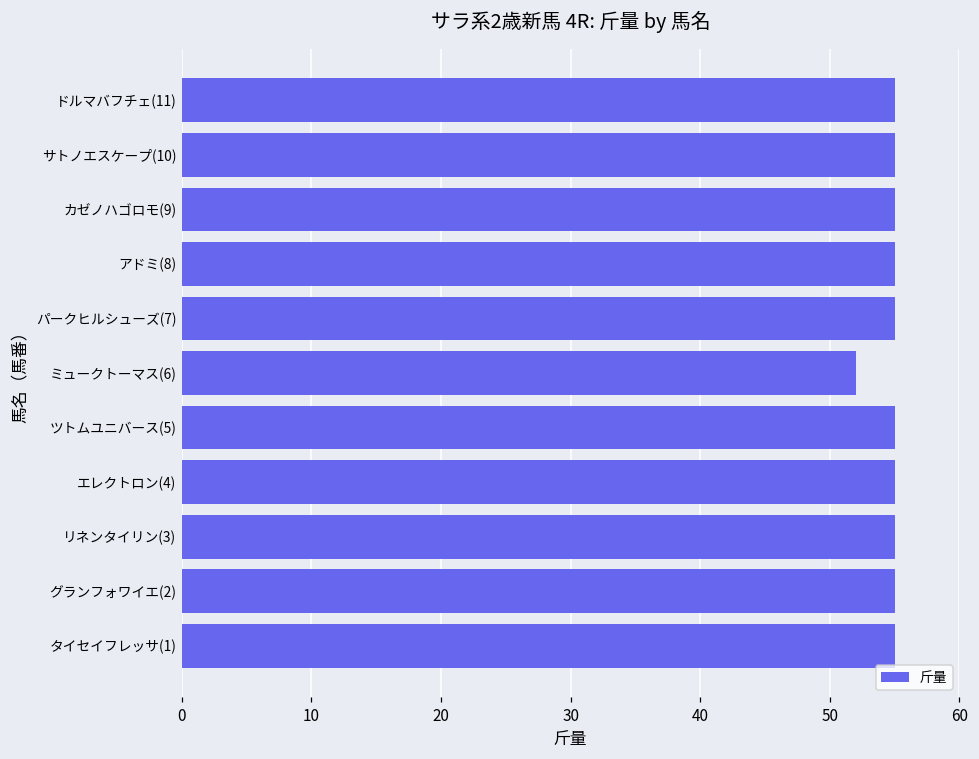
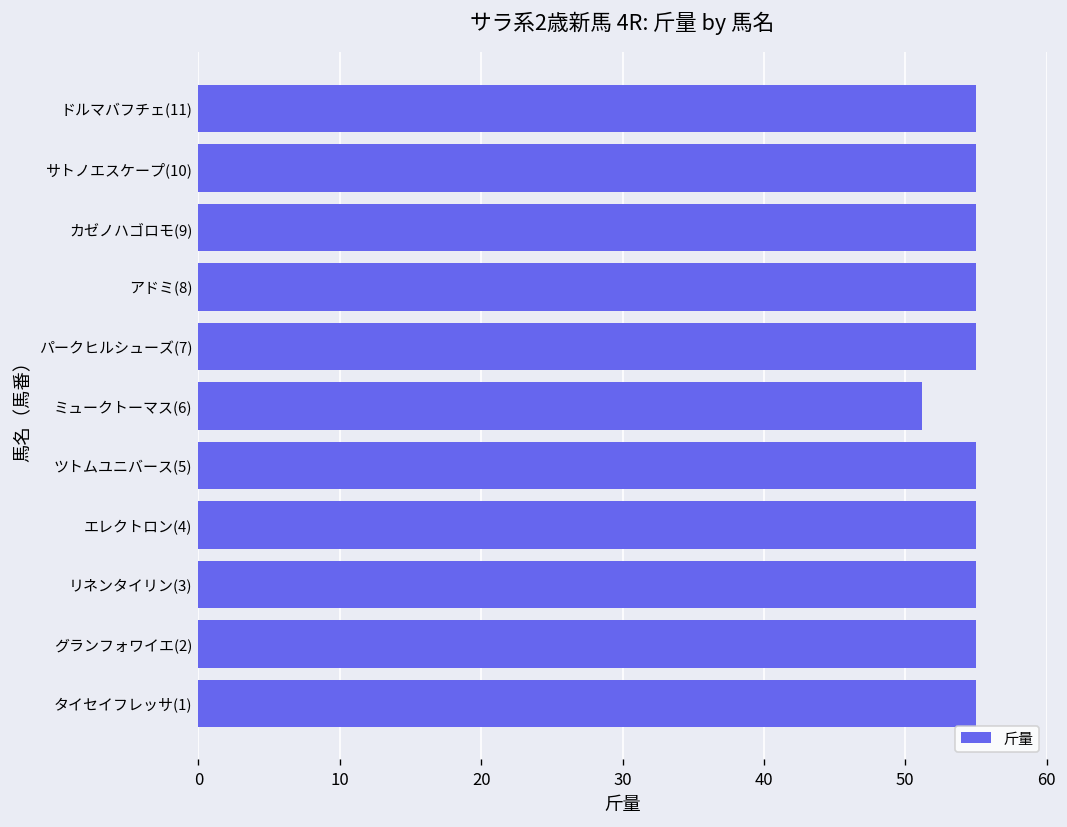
  {
    "ドルマバフチェ(11)": 55.0,
    "サトノエスケープ(10)": 55.0,
    "カゼノハゴロモ(9)": 55.0,
    "アドミ(8)": 55.0,
    "パークヒルシューズ(7)": 55.0,
-   "ミュークトーマス(6)": 52.0,
+   "ミュークトーマス(6)": 51.2,
    "ツトムユニバース(5)": 55.0,
    "エレクトロン(4)": 55.0,
    "リネンタイリン(3)": 55.0,
    "グランフォワイエ(2)": 55.0,
    "タイセイフレッサ(1)": 55.0
  }
